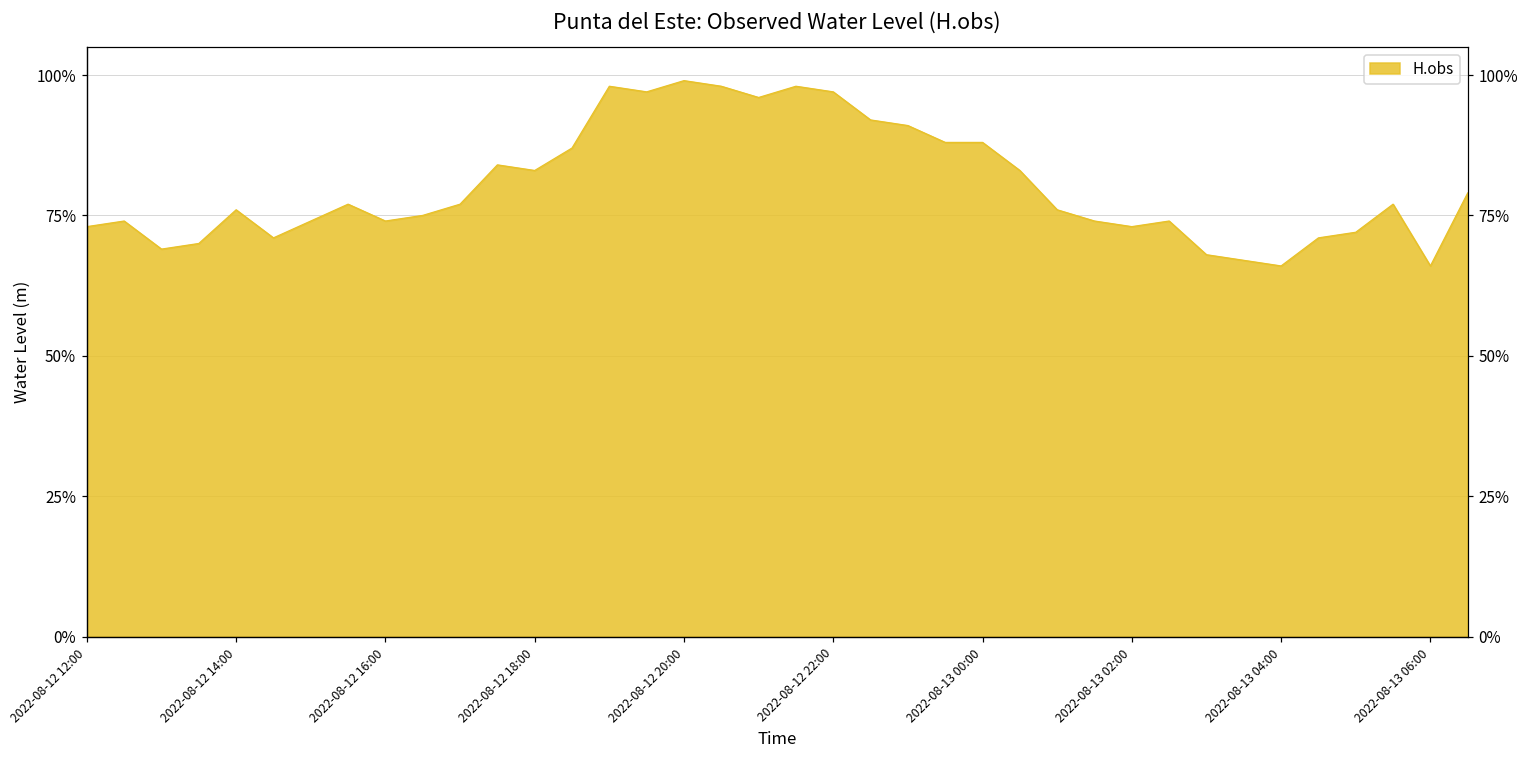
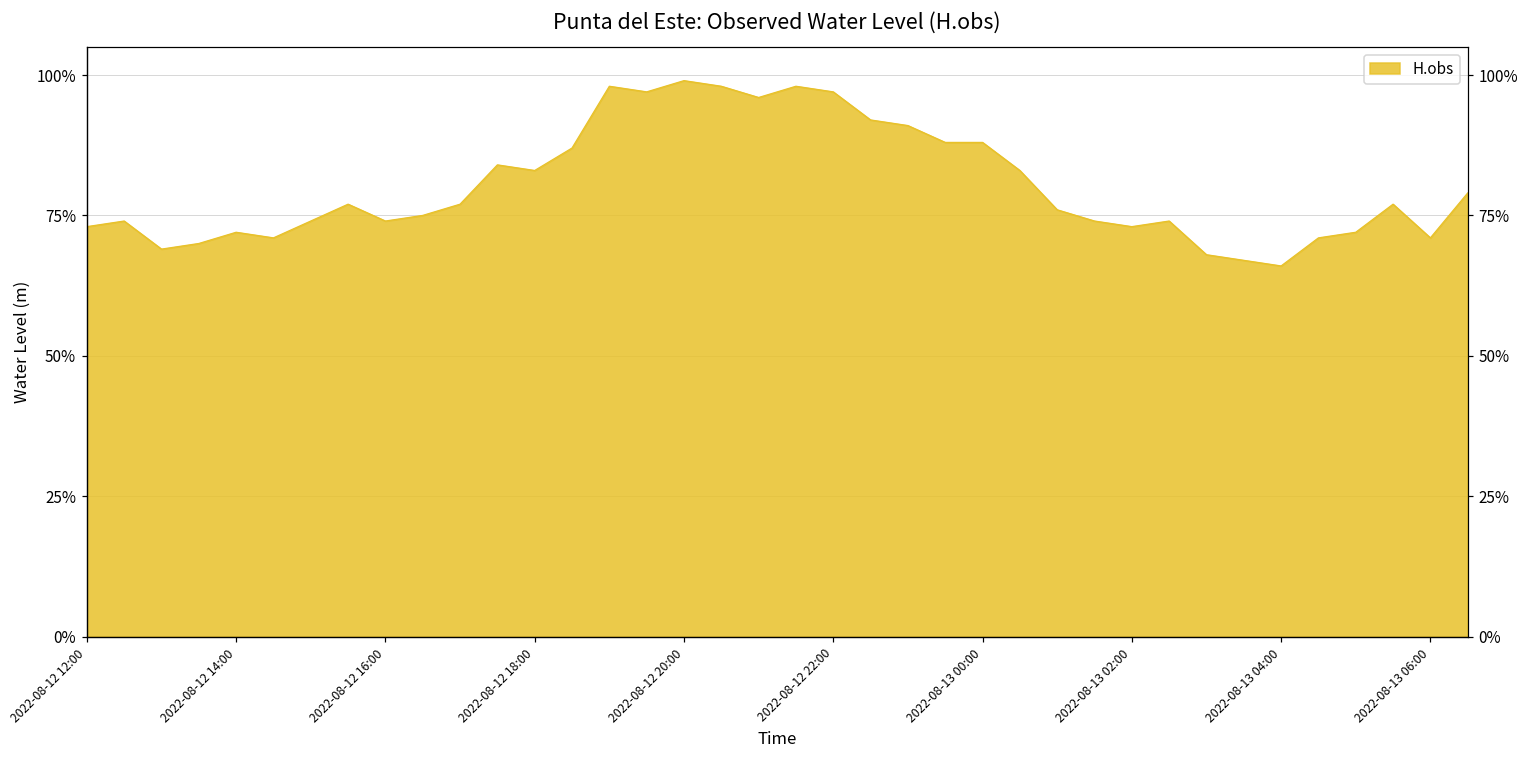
  {
    "2022-08-12 12:00": "73%",
-   "2022-08-12 14:00": "76%",
+   "2022-08-12 14:00": "72%",
    "2022-08-12 16:00": "74%",
    "2022-08-12 18:00": "83%",
    "2022-08-12 20:00": "99%",
    "2022-08-12 22:00": "97%",
    "2022-08-13 00:00": "88%",
    "2022-08-13 02:00": "73%",
    "2022-08-13 04:00": "66%",
-   "2022-08-13 06:00": "66%"
+   "2022-08-13 06:00": "71%"
  }
